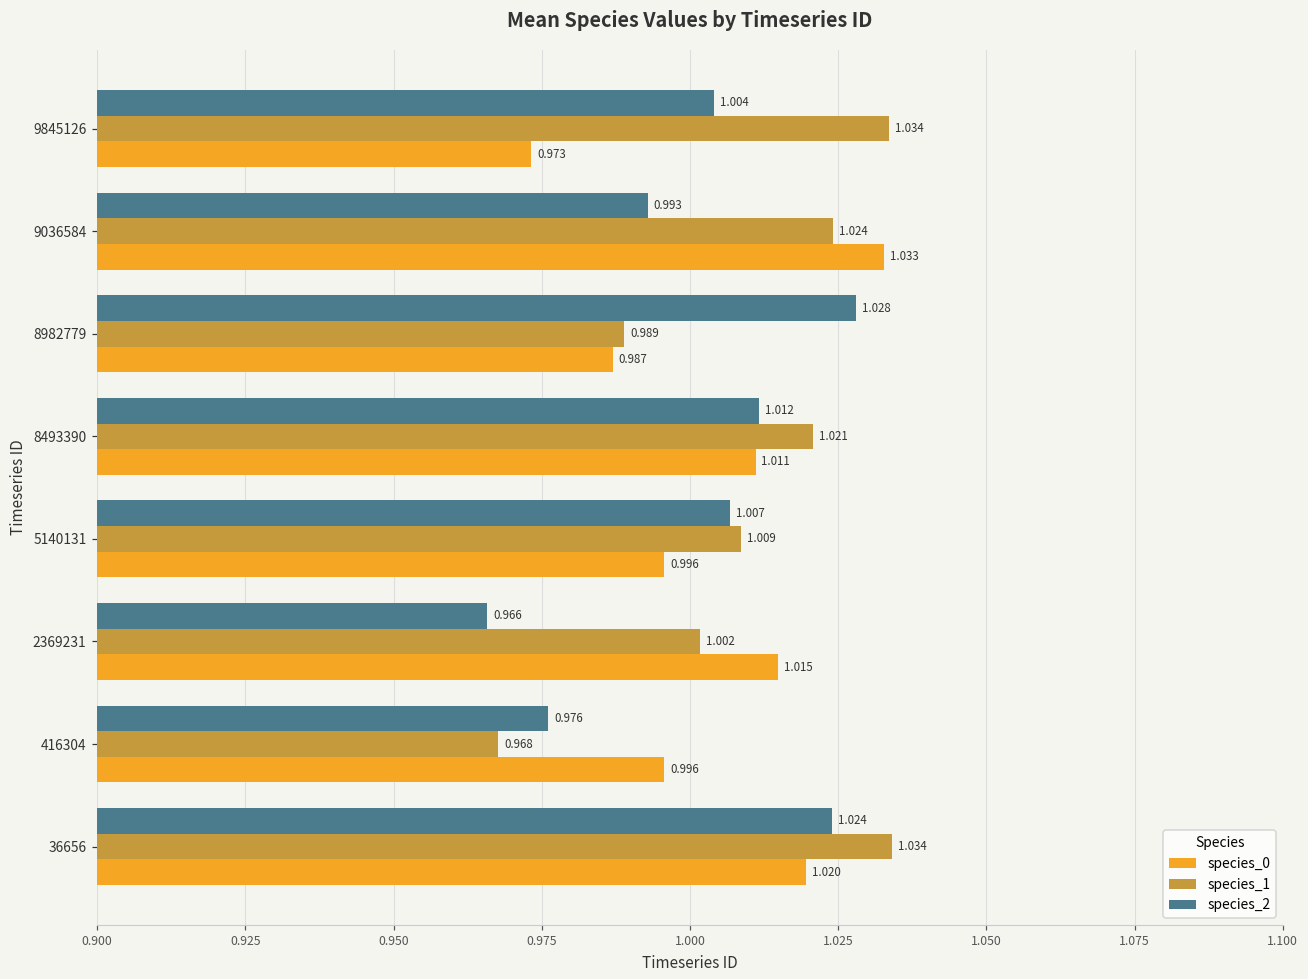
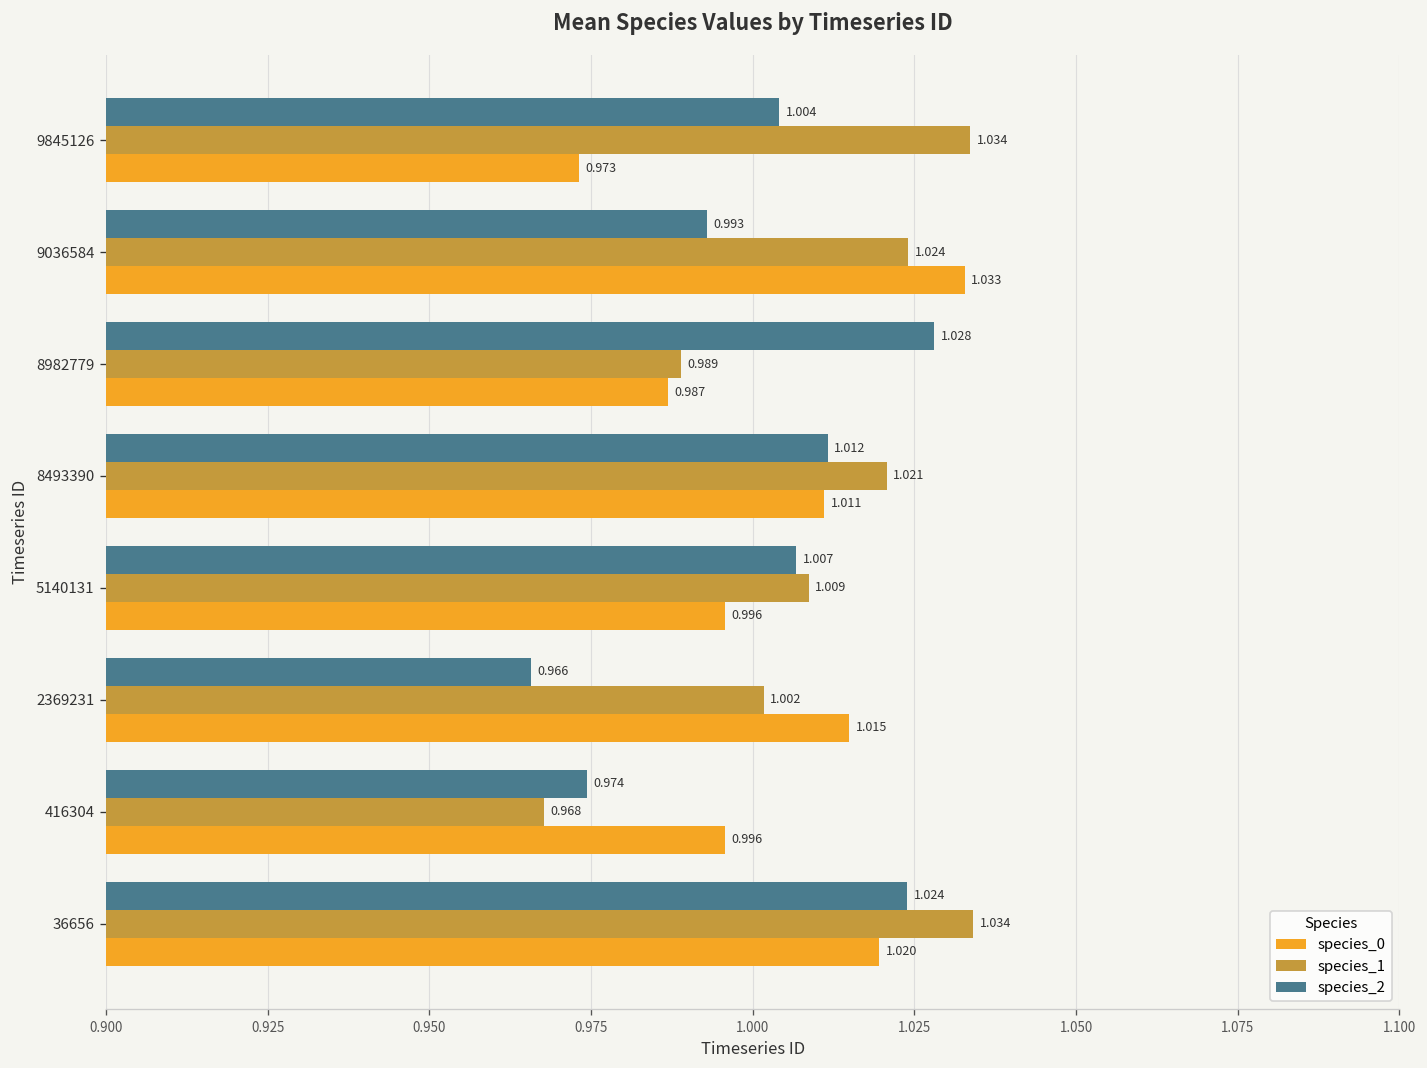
  {
    "species_2": {
      "9845126": 1.004,
      "9036584": 0.993,
      "8982779": 1.028,
      "8493390": 1.012,
      "5140131": 1.007,
      "2369231": 0.966,
-     "416304": 0.976,
+     "416304": 0.974,
      "36656": 1.024
    }
  }
